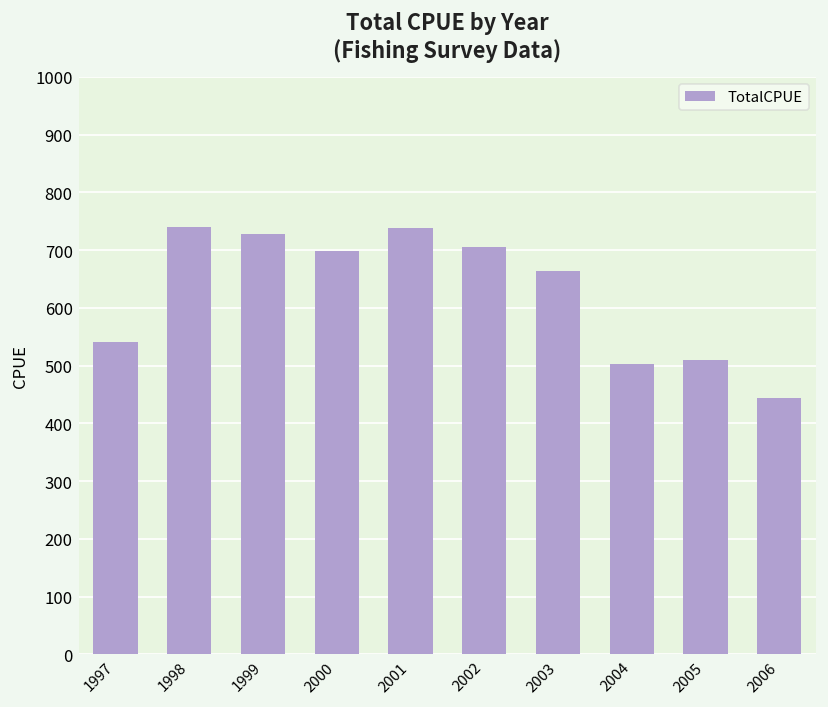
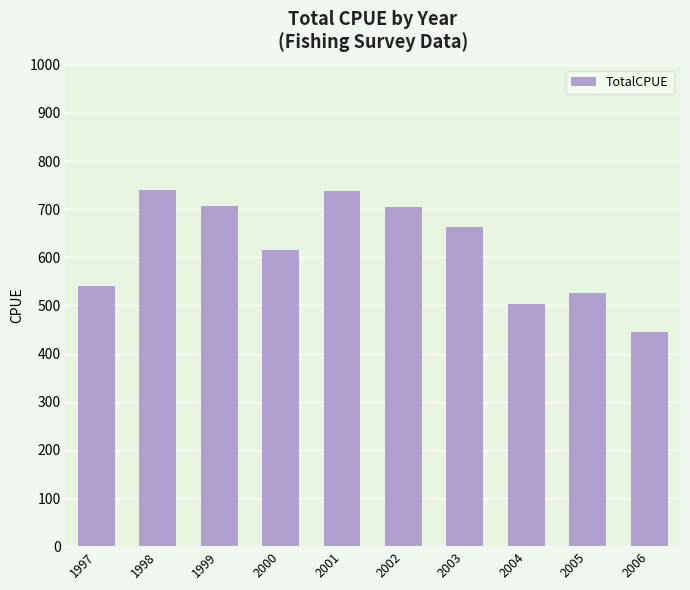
  {
    "1997": 540,
    "1998": 740,
-   "1999": 730,
-   "2000": 700,
+   "1999": 710,
+   "2000": 620,
    "2001": 740,
    "2002": 700,
    "2003": 660,
    "2004": 500,
-   "2005": 510,
+   "2005": 530,
    "2006": 440
  }
